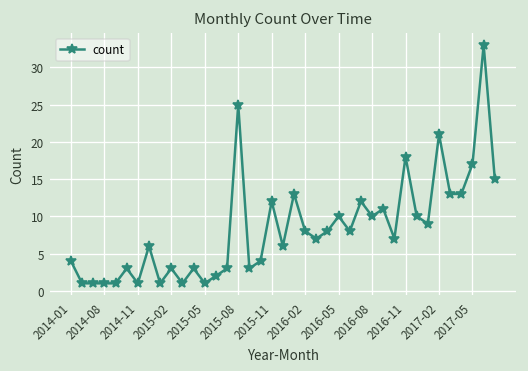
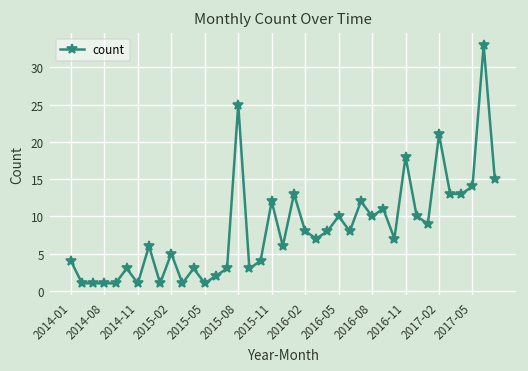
  {
    "2014-01": 4,
    "2014-08": 1,
    "2014-11": 1,
-   "2015-02": 3,
+   "2015-02": 5,
    "2015-05": 1,
    "2015-08": 25,
    "2015-11": 12,
    "2016-02": 8,
    "2016-05": 10,
    "2016-08": 10,
    "2016-11": 18,
    "2017-02": 21,
-   "2017-05": 17
+   "2017-05": 14
  }
